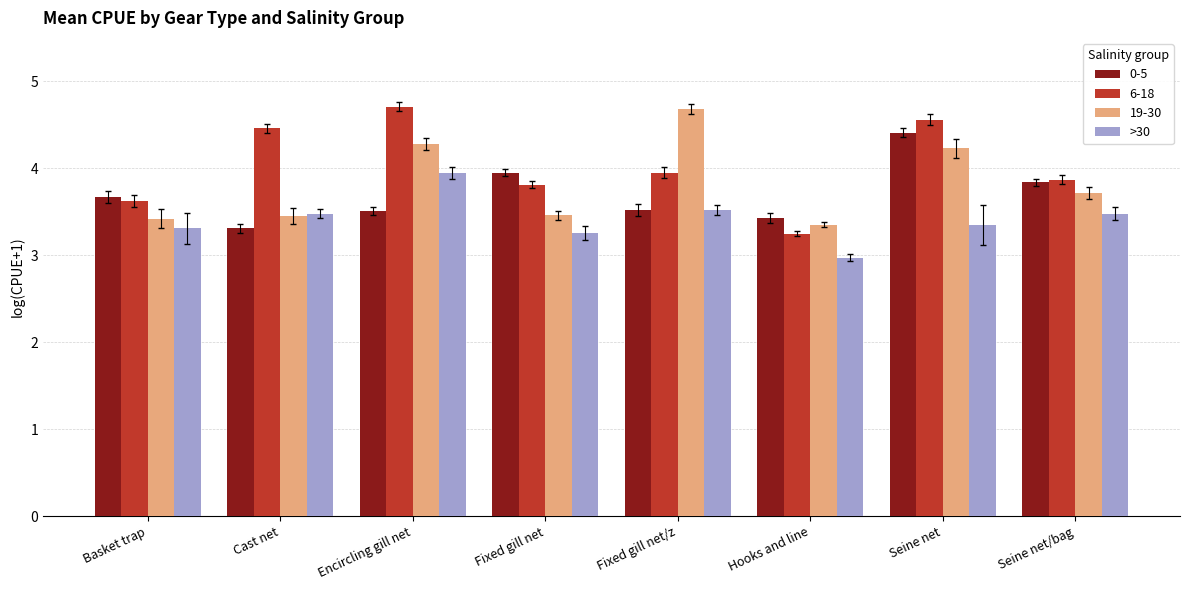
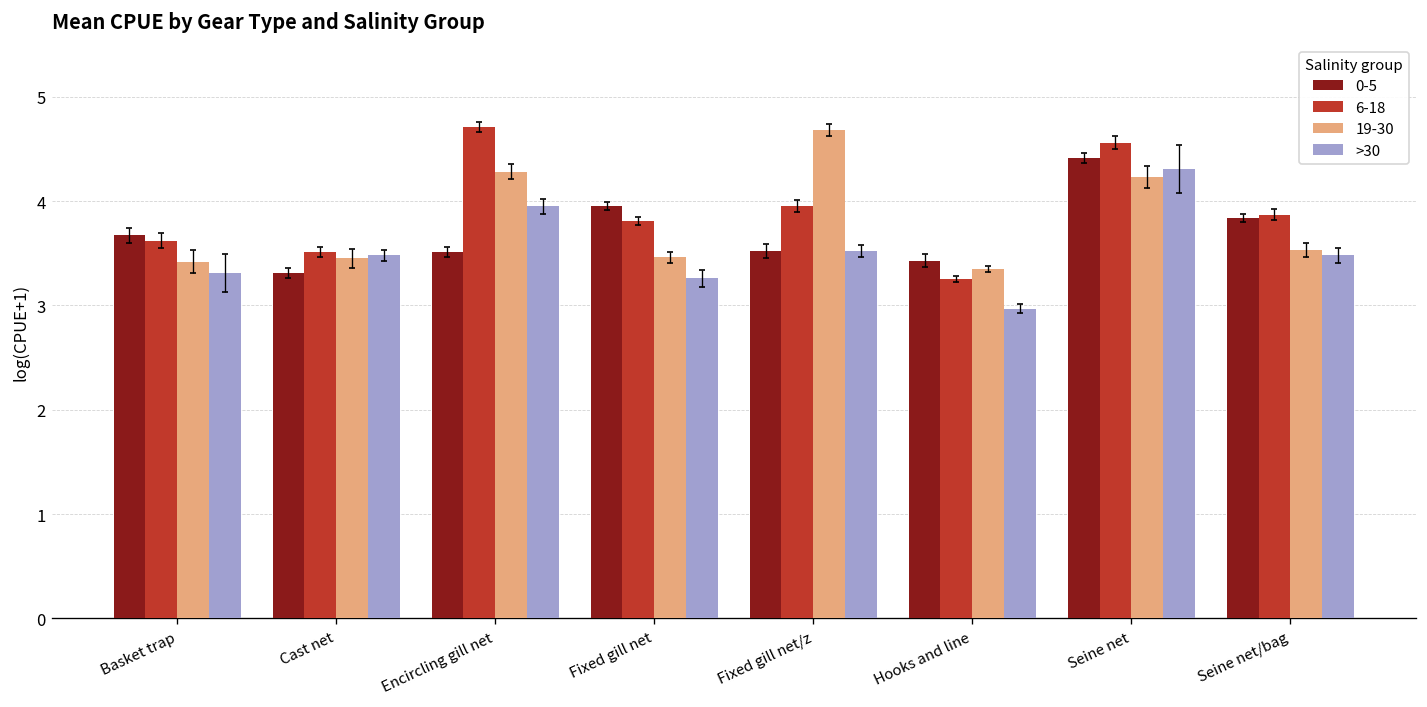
  {
    "0-5": {
      "Basket trap": 3.7,
      "Cast net": 3.3,
      "Encircling gill net": 3.5,
      "Fixed gill net": 4.0,
      "Fixed gill net/z": 3.5,
      "Hooks and line": 3.4,
      "Seine net": 4.4,
      "Seine net/bag": 3.8
    },
    "6-18": {
      "Basket trap": 3.6,
-     "Cast net": 4.5,
+     "Cast net": 3.5,
      "Encircling gill net": 4.7,
      "Fixed gill net": 3.8,
      "Fixed gill net/z": 4.0,
      "Hooks and line": 3.3,
      "Seine net": 4.6,
      "Seine net/bag": 3.9
    },
    "19-30": {
      "Basket trap": 3.4,
      "Cast net": 3.5,
      "Encircling gill net": 4.3,
      "Fixed gill net": 3.5,
      "Fixed gill net/z": 4.7,
      "Hooks and line": 3.4,
      "Seine net": 4.2,
-     "Seine net/bag": 3.7
+     "Seine net/bag": 3.5
    },
    ">30": {
      "Basket trap": 3.3,
      "Cast net": 3.5,
      "Encircling gill net": 4.0,
      "Fixed gill net": 3.3,
      "Fixed gill net/z": 3.5,
      "Hooks and line": 3.0,
-     "Seine net": 3.4,
+     "Seine net": 4.3,
      "Seine net/bag": 3.5
    }
  }
